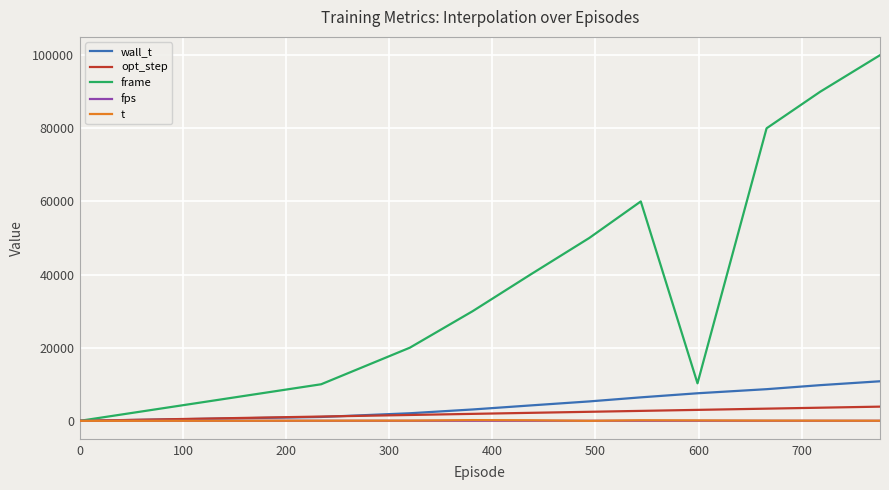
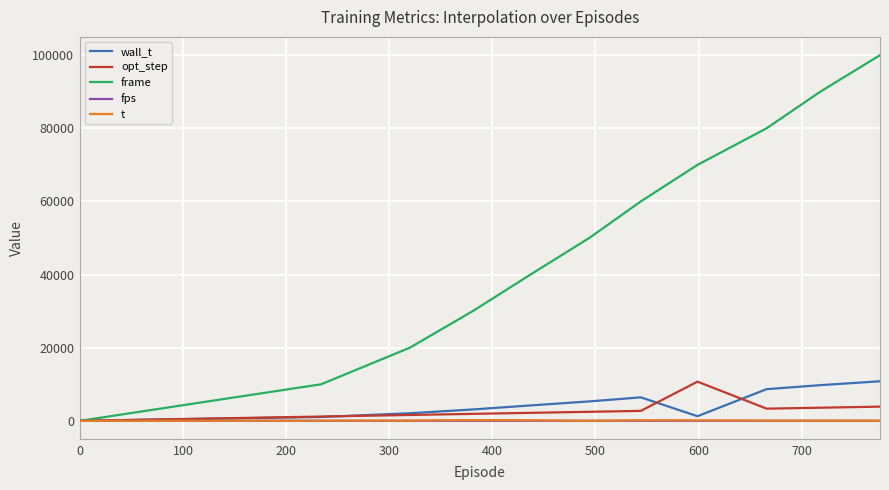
  {
    "wall_t": {
-     "600": 8000
+     "600": 1000
    },
    "opt_step": {
-     "600": 3000
+     "600": 11000
    },
    "frame": {
-     "600": 10000
+     "600": 70000
    }
  }
